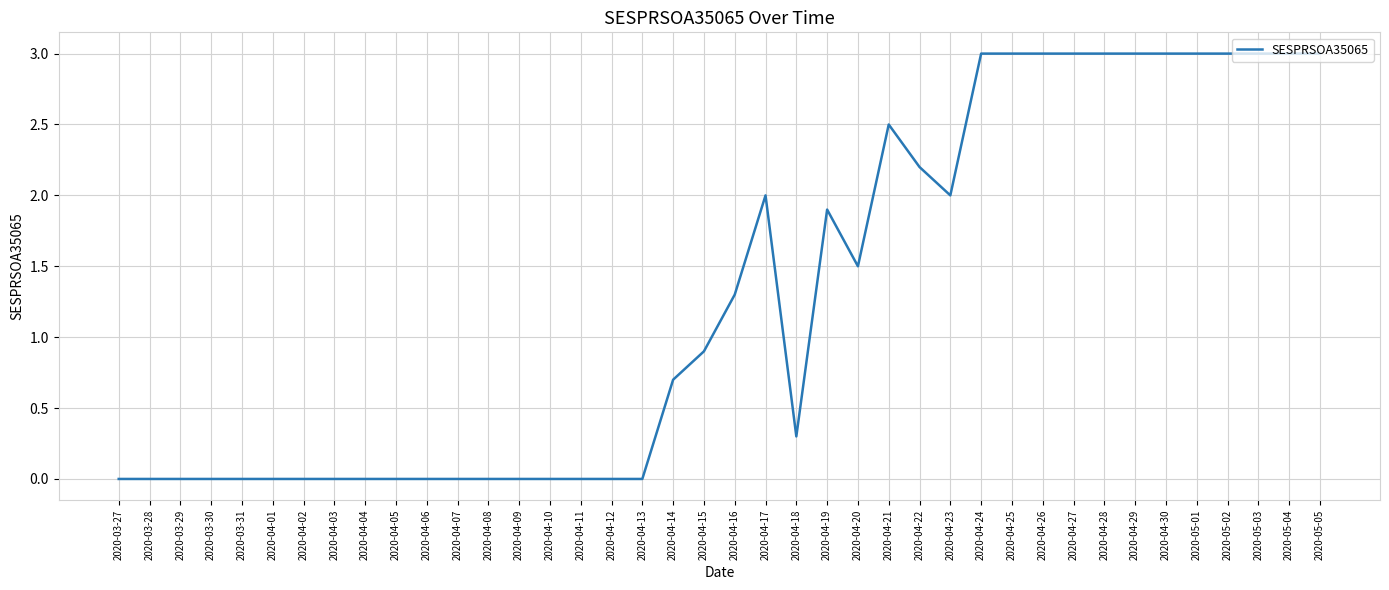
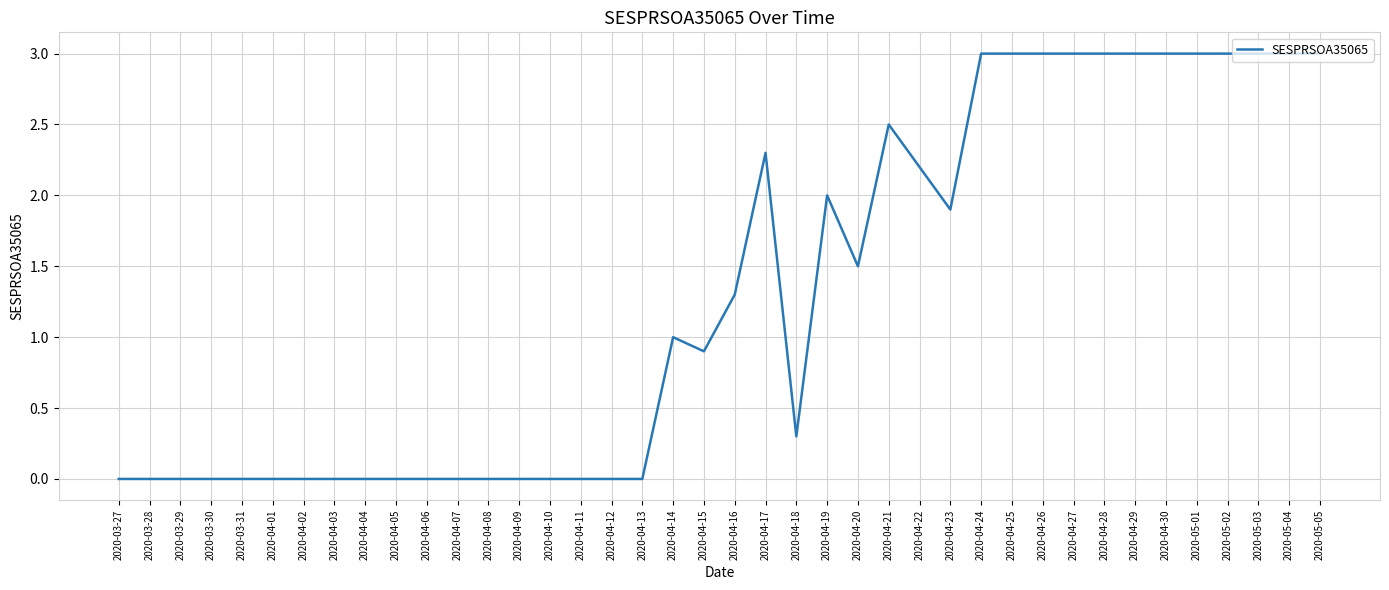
  {
    "2020-03-27": 0.0,
    "2020-03-28": 0.0,
    "2020-03-29": 0.0,
    "2020-03-30": 0.0,
    "2020-03-31": 0.0,
    "2020-04-01": 0.0,
    "2020-04-02": 0.0,
    "2020-04-03": 0.0,
    "2020-04-04": 0.0,
    "2020-04-05": 0.0,
    "2020-04-06": 0.0,
    "2020-04-07": 0.0,
    "2020-04-08": 0.0,
    "2020-04-09": 0.0,
    "2020-04-10": 0.0,
    "2020-04-11": 0.0,
    "2020-04-12": 0.0,
    "2020-04-13": 0.0,
-   "2020-04-14": 0.7,
+   "2020-04-14": 1.0,
    "2020-04-15": 0.9,
    "2020-04-16": 1.3,
-   "2020-04-17": 2.0,
+   "2020-04-17": 2.3,
    "2020-04-18": 0.3,
-   "2020-04-19": 1.9,
+   "2020-04-19": 2.0,
    "2020-04-20": 1.5,
    "2020-04-21": 2.5,
    "2020-04-22": 2.2,
-   "2020-04-23": 2.0,
+   "2020-04-23": 1.9,
    "2020-04-24": 3.0,
    "2020-04-25": 3.0,
    "2020-04-26": 3.0,
    "2020-04-27": 3.0,
    "2020-04-28": 3.0,
    "2020-04-29": 3.0,
    "2020-04-30": 3.0,
    "2020-05-01": 3.0,
    "2020-05-02": 3.0
  }
